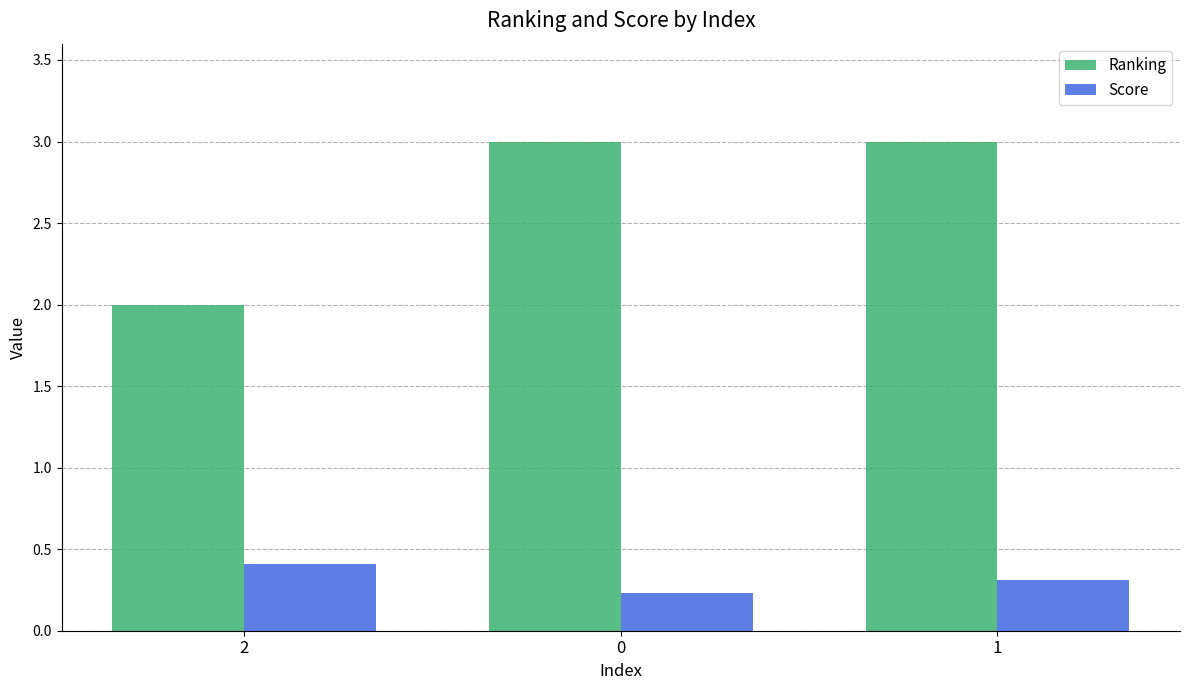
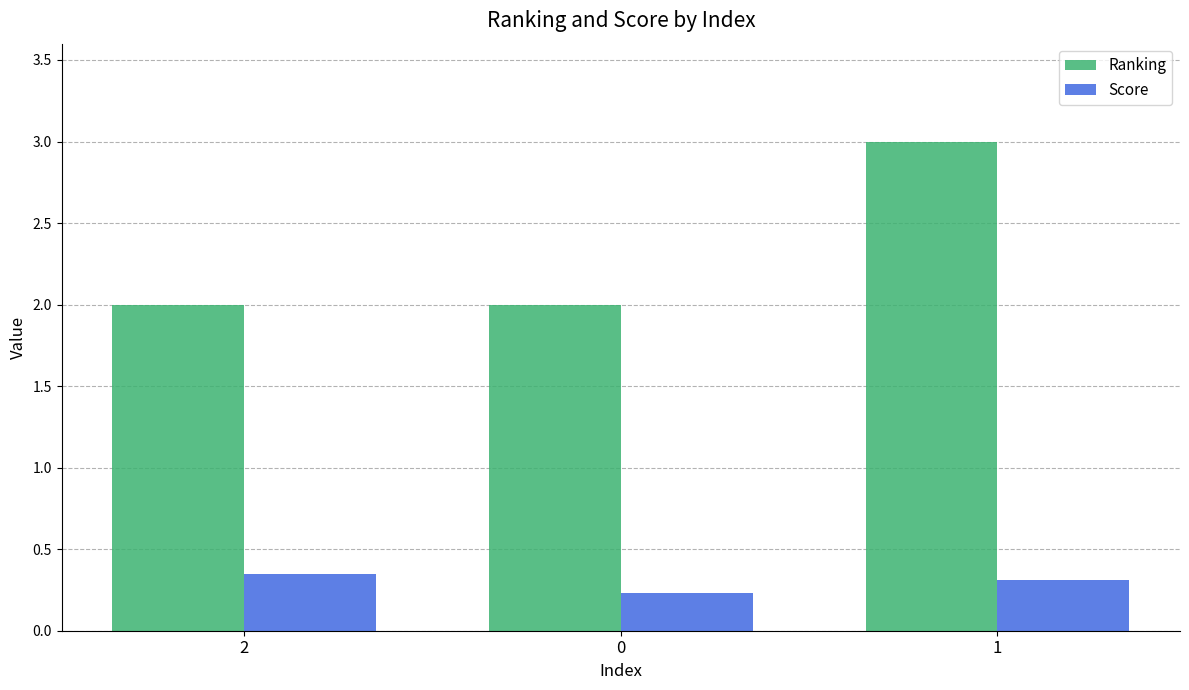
  {
    "Ranking": {
      "2": 2,
-     "0": 3,
+     "0": 2,
      "1": 3
    },
    "Score": {
-     "2": 0.41,
+     "2": 0.35,
      "0": 0.23,
      "1": 0.31
    }
  }
